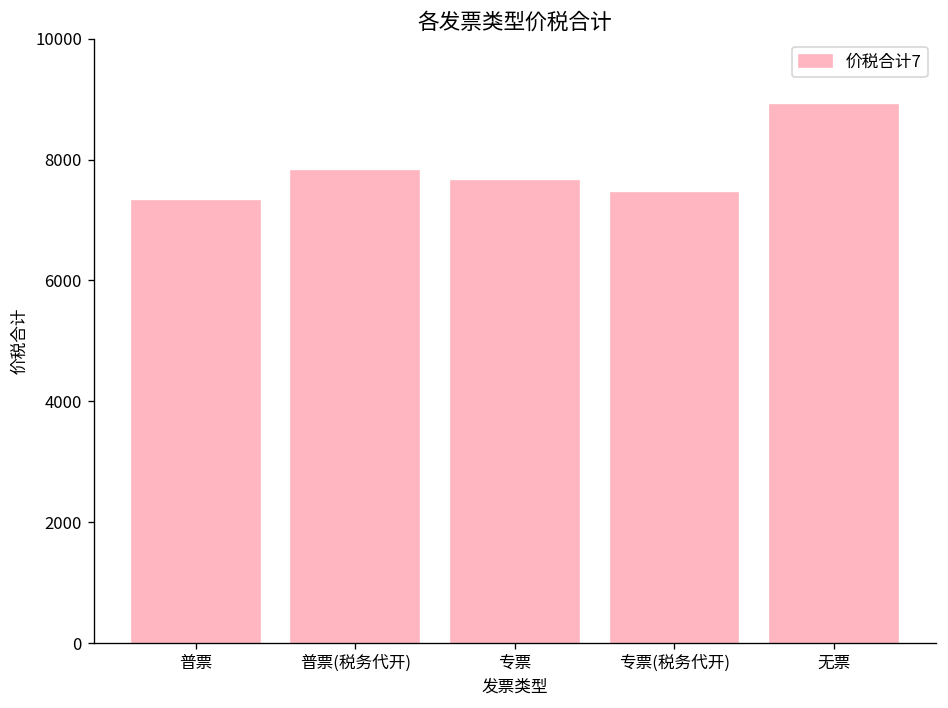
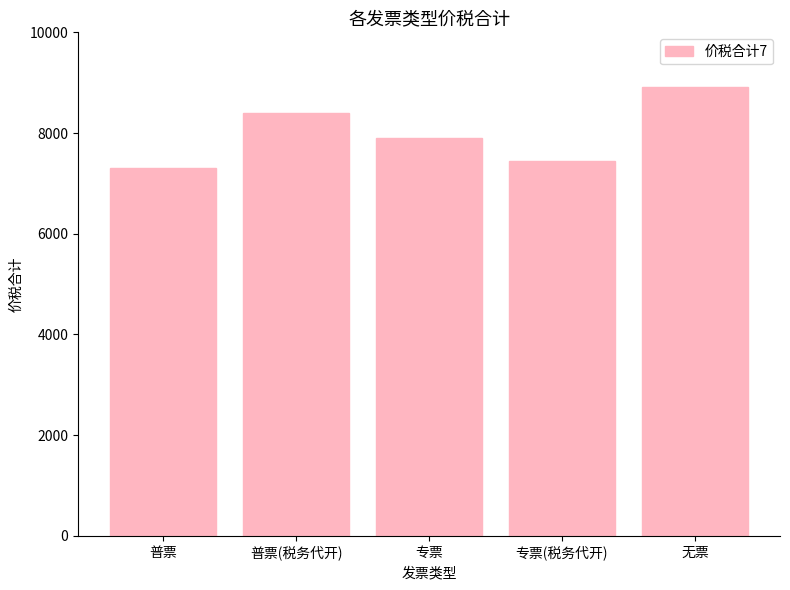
  {
    "普票": 7300,
-   "普票(税务代开)": 7800,
-   "专票": 7600,
+   "普票(税务代开)": 8400,
+   "专票": 7900,
    "专票(税务代开)": 7400,
    "无票": 8900
  }
